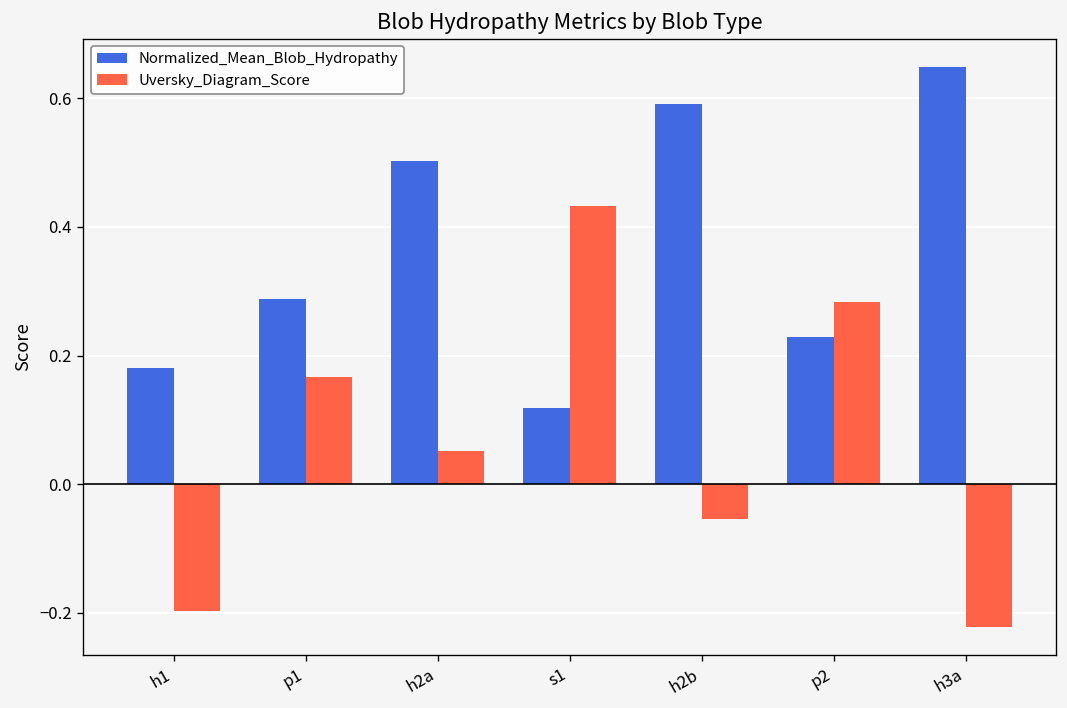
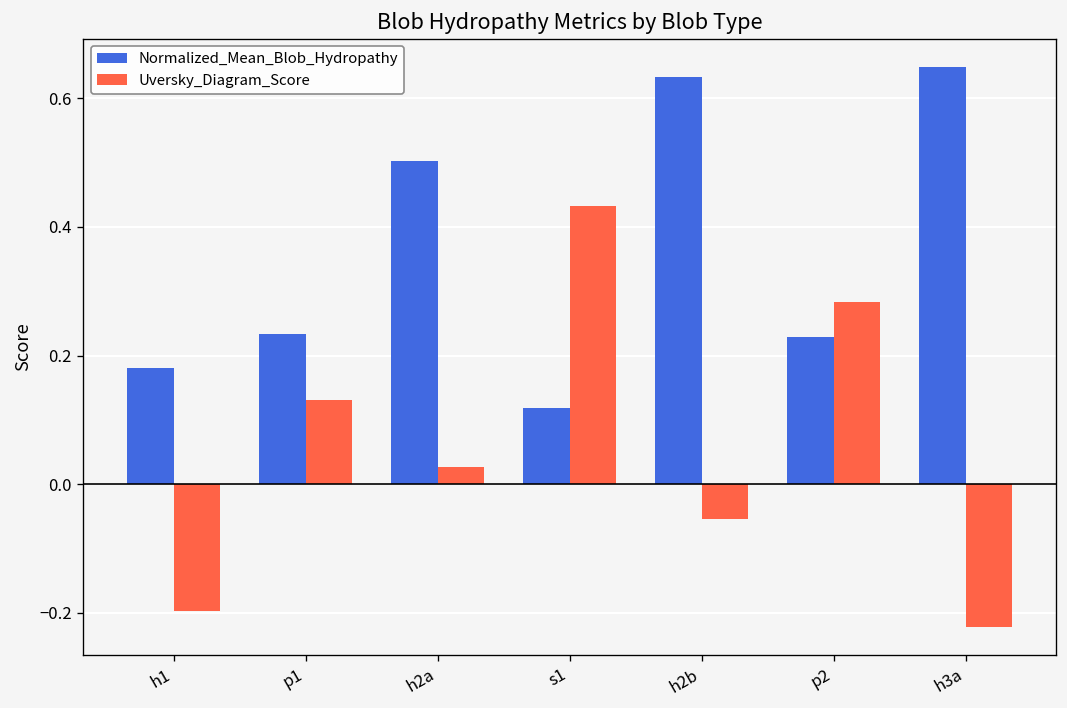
  {
    "Normalized_Mean_Blob_Hydropathy": {
      "h1": 0.18,
-     "p1": 0.29,
+     "p1": 0.23,
      "h2a": 0.50,
      "s1": 0.12,
-     "h2b": 0.59,
+     "h2b": 0.63,
      "p2": 0.23,
      "h3a": 0.65
    },
    "Uversky_Diagram_Score": {
      "h1": -0.20,
-     "p1": 0.17,
-     "h2a": 0.05,
+     "p1": 0.13,
+     "h2a": 0.03,
      "s1": 0.43,
      "h2b": -0.05,
      "p2": 0.28,
      "h3a": -0.22
    }
  }
